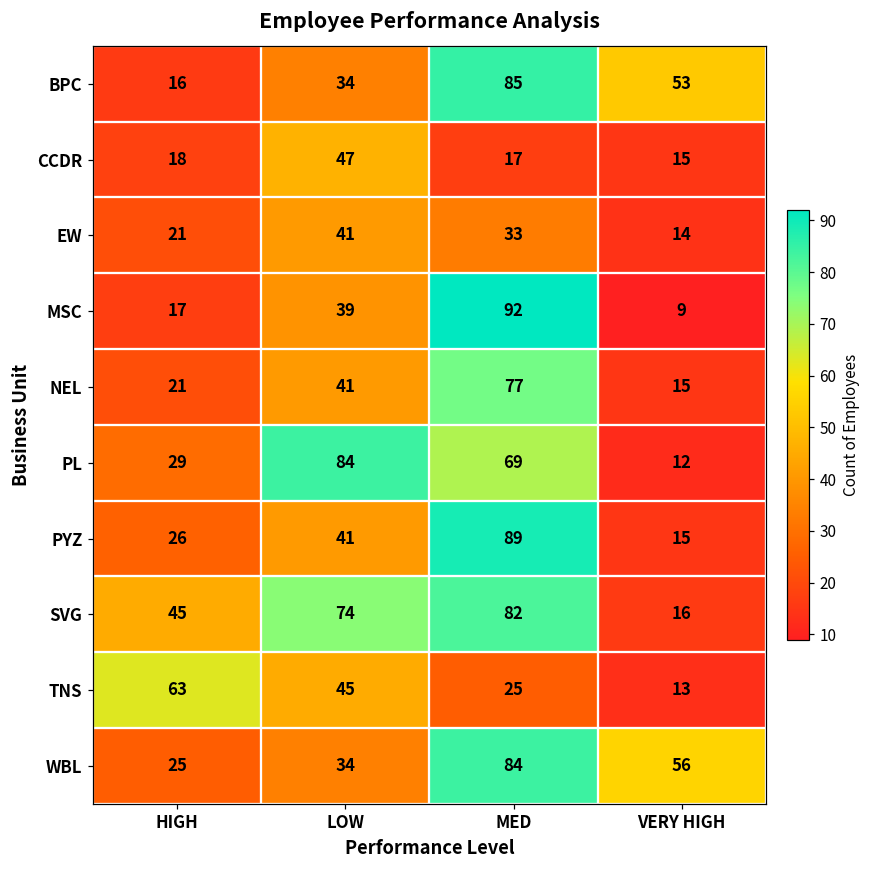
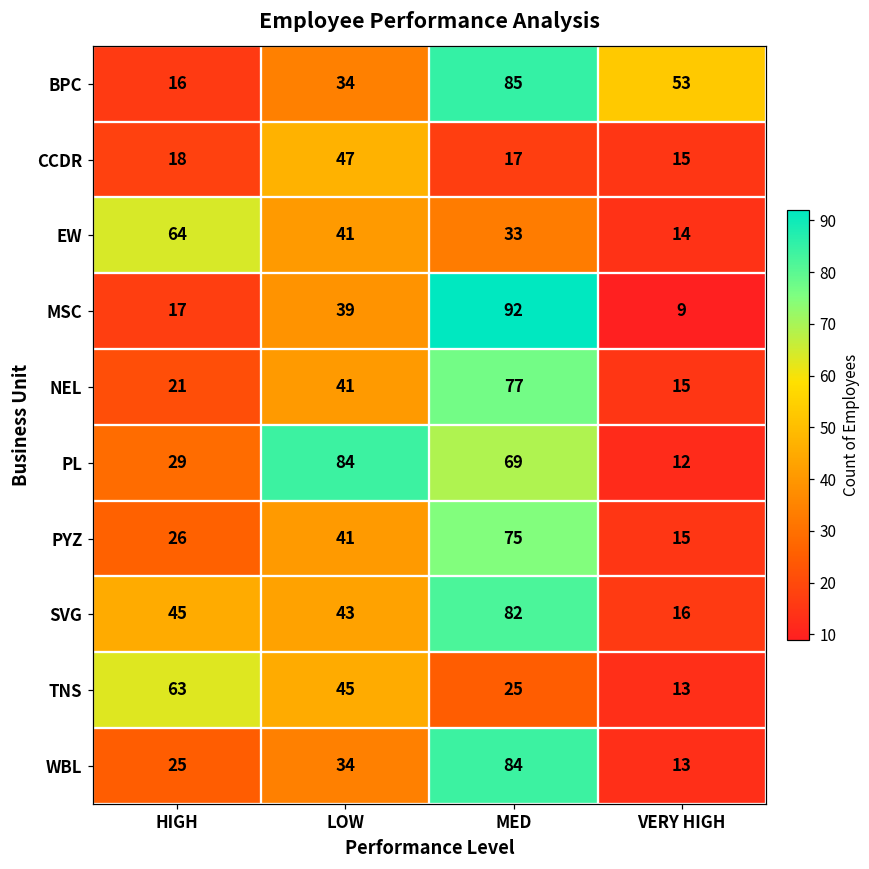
  {
    "BPC": {
      "HIGH": 16,
      "LOW": 34,
      "MED": 85,
      "VERY HIGH": 53
    },
    "CCDR": {
      "HIGH": 18,
      "LOW": 47,
      "MED": 17,
      "VERY HIGH": 15
    },
    "EW": {
-     "HIGH": 21,
+     "HIGH": 64,
      "LOW": 41,
      "MED": 33,
      "VERY HIGH": 14
    },
    "MSC": {
      "HIGH": 17,
      "LOW": 39,
      "MED": 92,
      "VERY HIGH": 9
    },
    "NEL": {
      "HIGH": 21,
      "LOW": 41,
      "MED": 77,
      "VERY HIGH": 15
    },
    "PL": {
      "HIGH": 29,
      "LOW": 84,
      "MED": 69,
      "VERY HIGH": 12
    },
    "PYZ": {
      "HIGH": 26,
      "LOW": 41,
-     "MED": 89,
+     "MED": 75,
      "VERY HIGH": 15
    },
    "SVG": {
      "HIGH": 45,
-     "LOW": 74,
+     "LOW": 43,
      "MED": 82,
      "VERY HIGH": 16
    },
    "TNS": {
      "HIGH": 63,
      "LOW": 45,
      "MED": 25,
      "VERY HIGH": 13
    },
    "WBL": {
      "HIGH": 25,
      "LOW": 34,
      "MED": 84,
-     "VERY HIGH": 56
+     "VERY HIGH": 13
    }
  }
